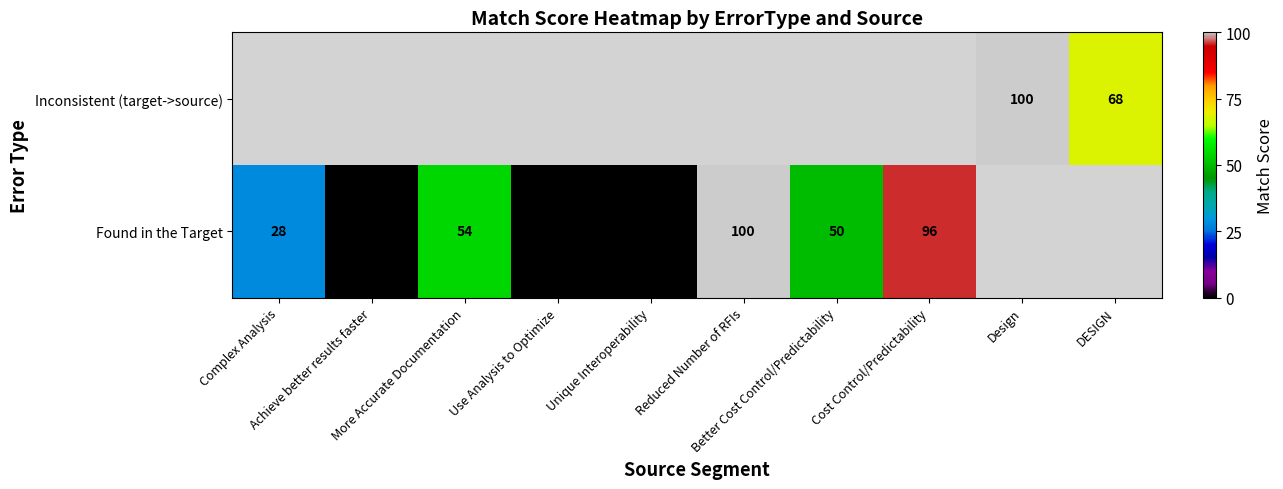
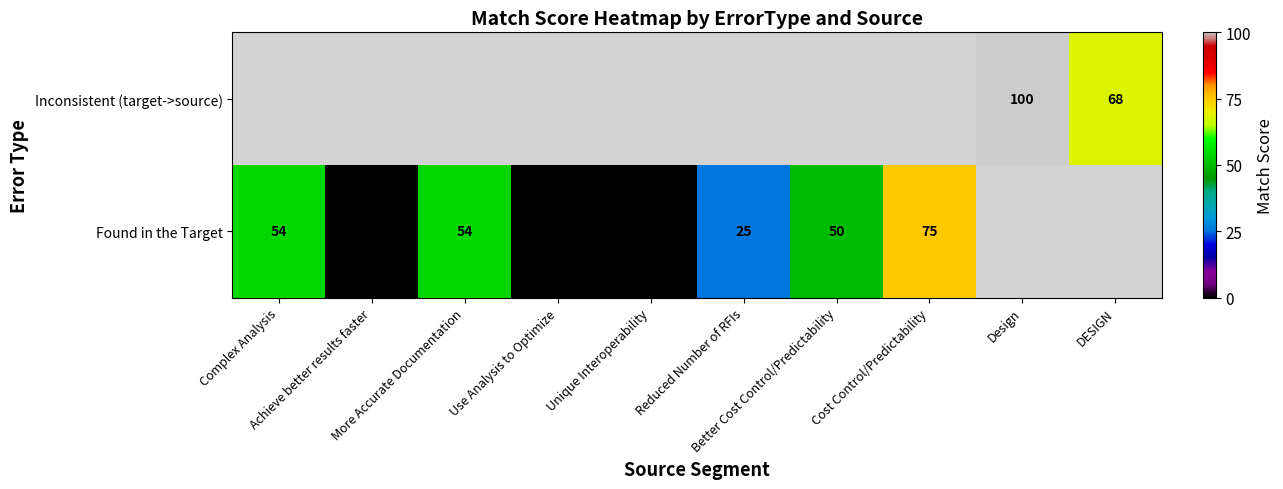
  {
    "Inconsistent (target->source)": {
      "Design": 100,
      "DESIGN": 68
    },
    "Found in the Target": {
-     "Complex Analysis": 28,
+     "Complex Analysis": 54,
      "More Accurate Documentation": 54,
-     "Reduced Number of RFIs": 100,
+     "Reduced Number of RFIs": 25,
      "Better Cost Control/Predictability": 50,
-     "Cost Control/Predictability": 96
+     "Cost Control/Predictability": 75
    }
  }
